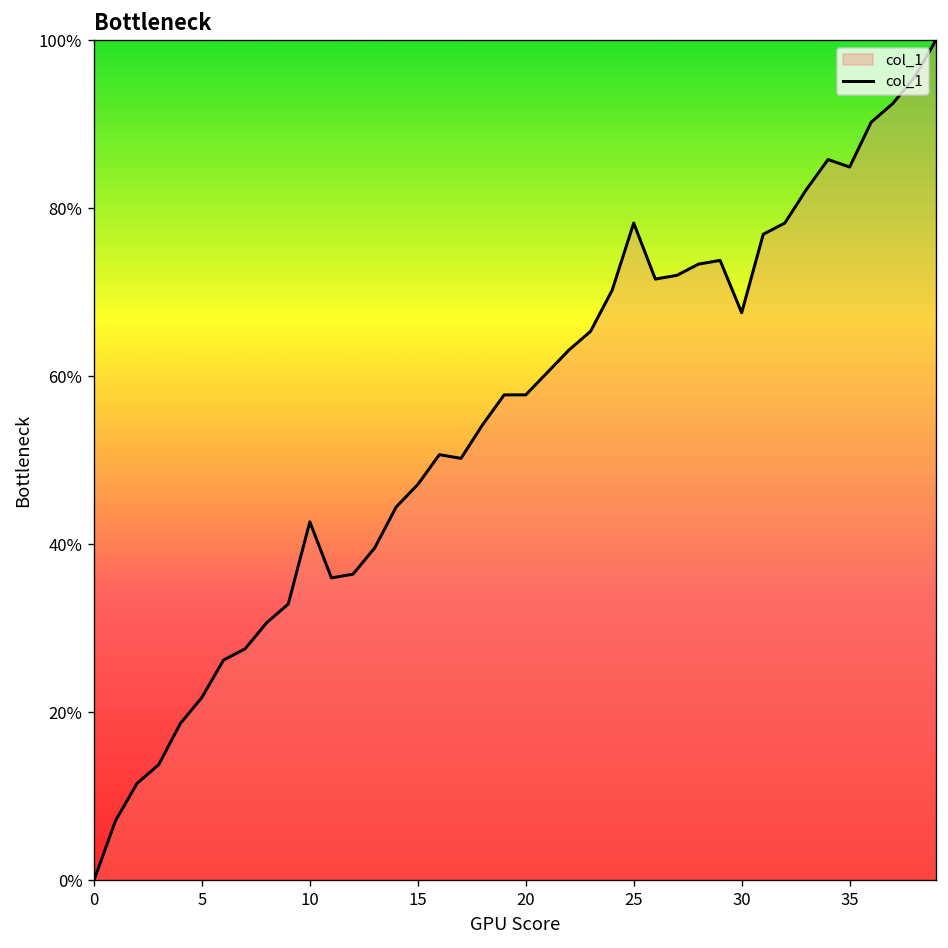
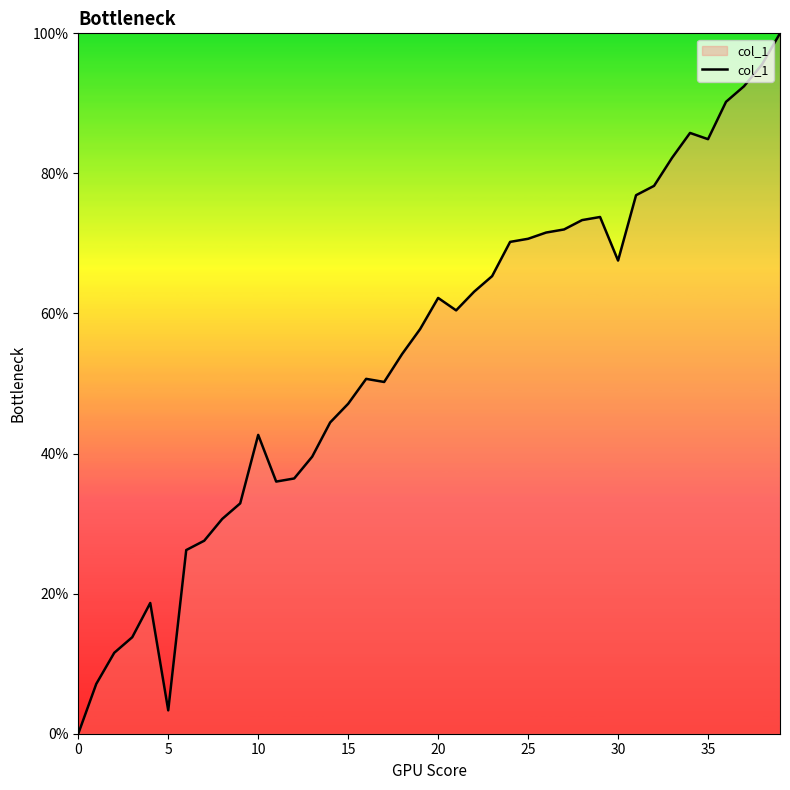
  {
    "0": "0%",
-   "5": "22%",
+   "5": "3%",
    "10": "43%",
    "15": "47%",
-   "20": "58%",
-   "25": "78%",
+   "20": "62%",
+   "25": "71%",
    "30": "68%",
    "35": "85%"
  }
